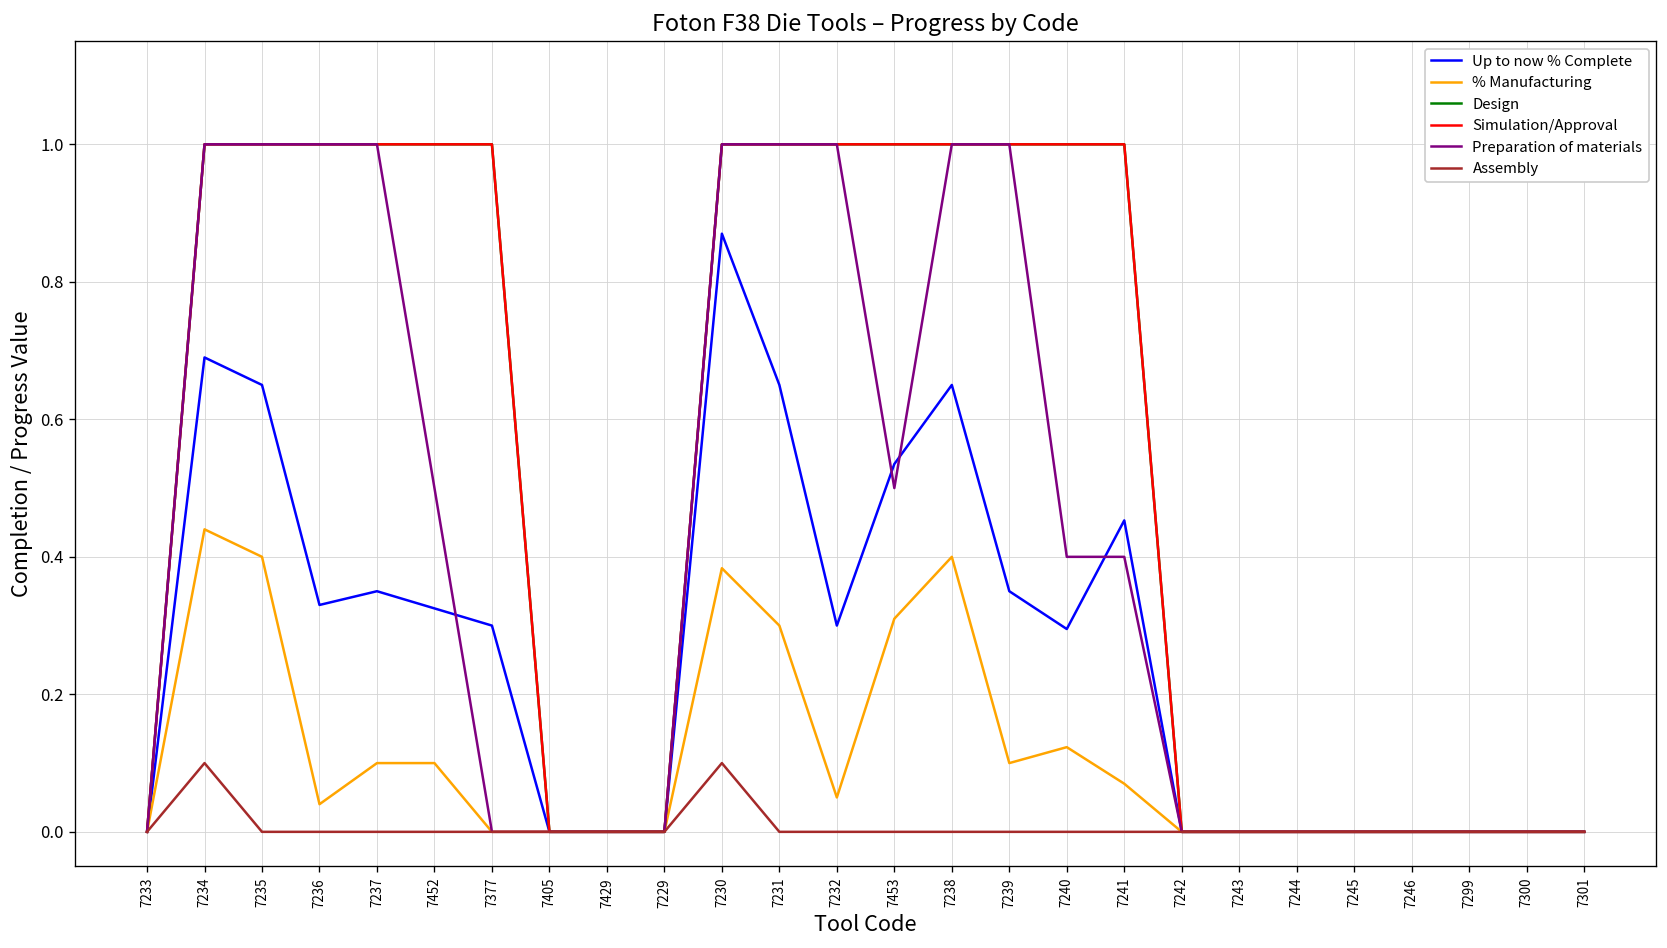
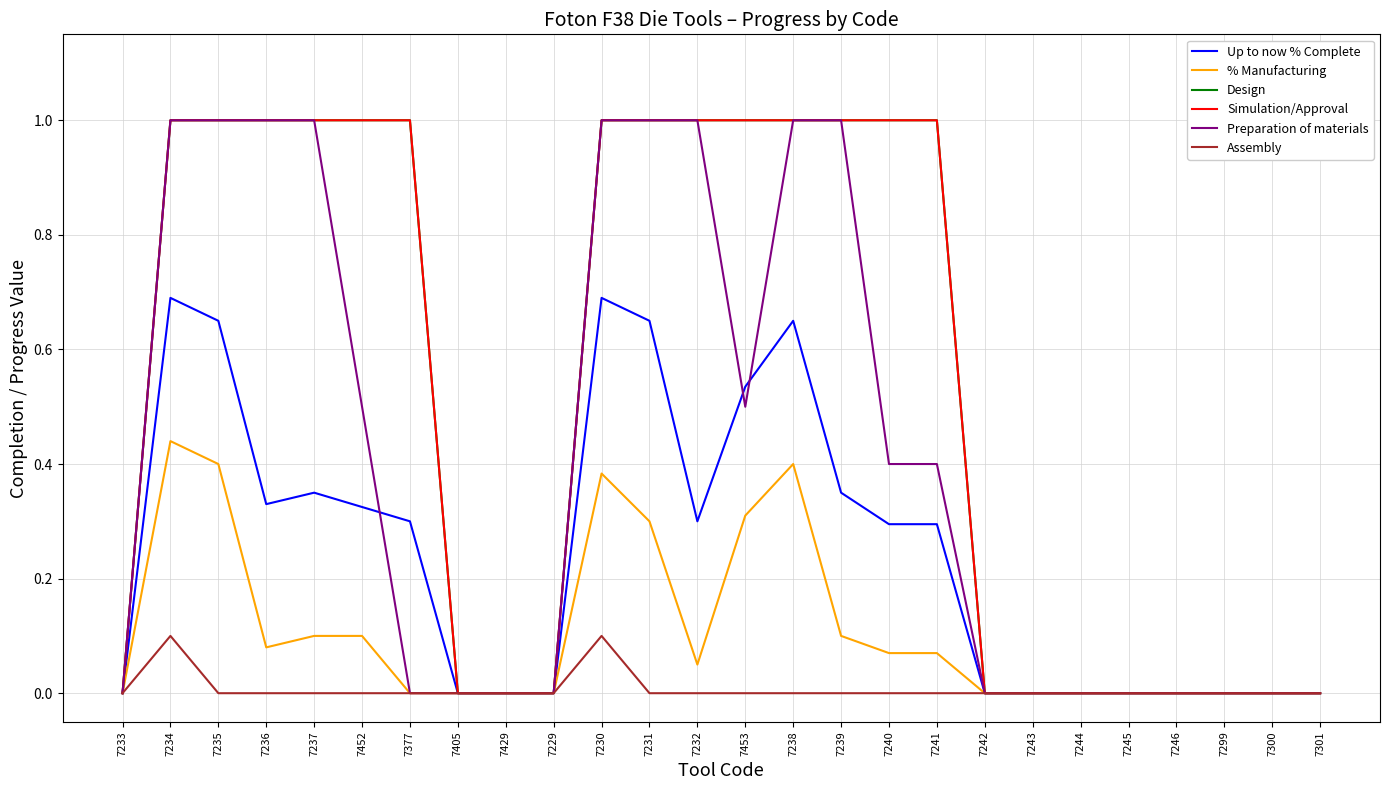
  {
    "Up to now % Complete": {
      "7234": 0.69,
      "7235": 0.65,
      "7236": 0.33,
      "7237": 0.35,
      "7452": 0.33,
      "7377": 0.30,
-     "7230": 0.87,
+     "7230": 0.69,
      "7231": 0.65,
      "7232": 0.30,
      "7453": 0.54,
      "7238": 0.65,
      "7239": 0.35,
      "7240": 0.30,
-     "7241": 0.45
+     "7241": 0.30
    },
    "% Manufacturing": {
      "7234": 0.44,
      "7235": 0.40,
-     "7236": 0.04,
+     "7236": 0.08,
      "7237": 0.10,
      "7452": 0.10,
      "7230": 0.38,
      "7231": 0.30,
      "7232": 0.05,
      "7453": 0.31,
      "7238": 0.40,
      "7239": 0.10,
-     "7240": 0.12,
+     "7240": 0.07,
      "7241": 0.07
    },
    "Simulation/Approval": {
      "7452": 1.00,
      "7377": 1.00,
      "7453": 1.00,
      "7240": 1.00,
      "7241": 1.00
    },
    "Preparation of materials": {
      "7452": 0.50,
      "7453": 0.50,
      "7240": 0.40,
      "7241": 0.40
    },
    "Assembly": {
      "7234": 0.10,
      "7235": 0.00,
      "7236": 0.00,
      "7237": 0.00,
      "7452": 0.00,
      "7230": 0.10,
      "7231": 0.00,
      "7232": 0.00,
      "7453": 0.00,
      "7238": 0.00,
      "7239": 0.00,
      "7240": 0.00,
      "7241": 0.00
    }
  }
